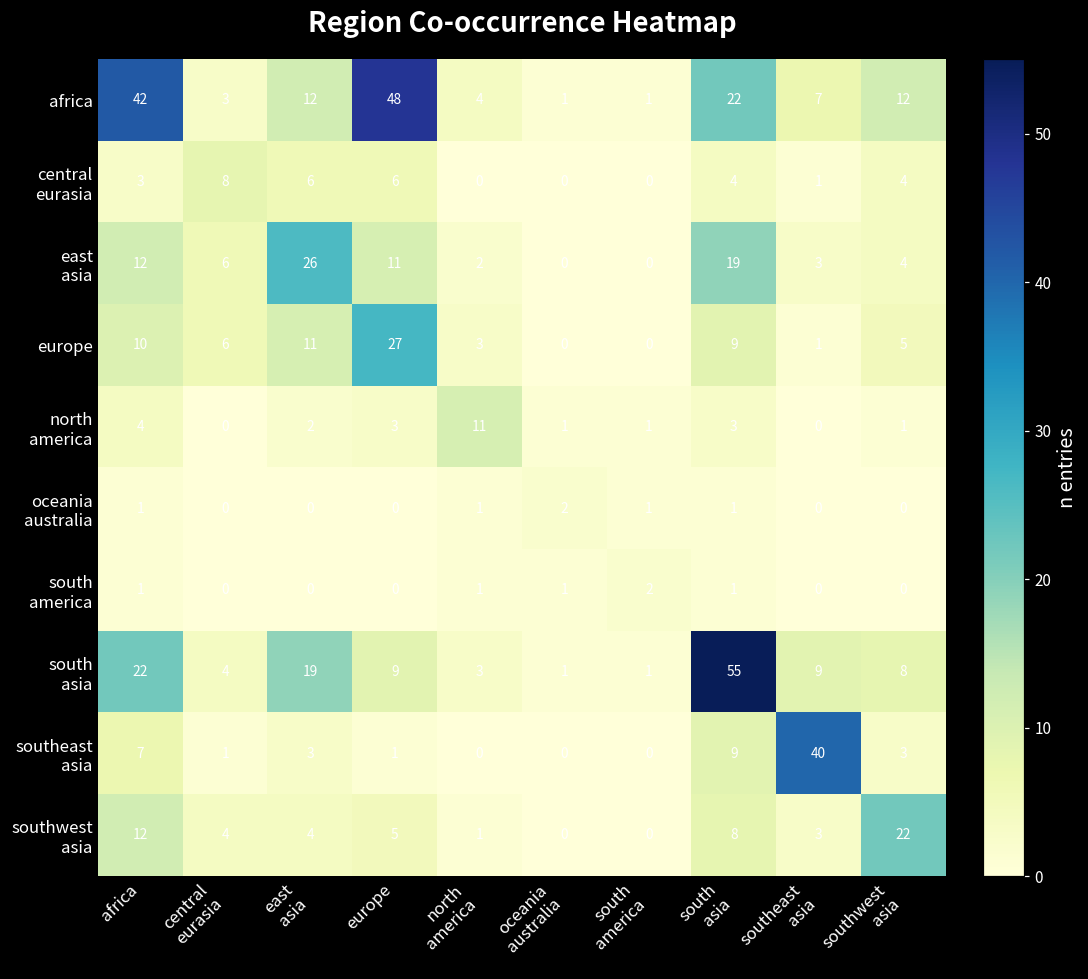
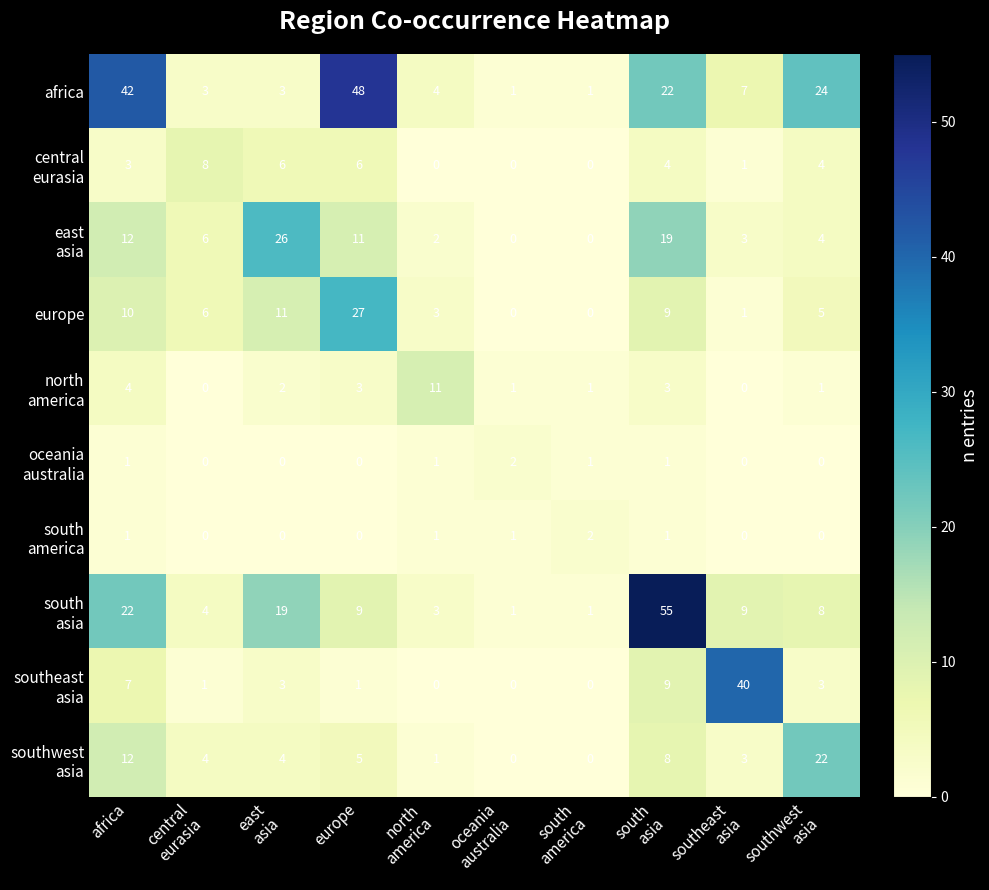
  {
    "africa": {
      "africa": 42,
      "central eurasia": 3,
-     "east asia": 12,
+     "east asia": 3,
      "europe": 48,
      "north america": 4,
      "south asia": 22,
      "southeast asia": 7,
-     "southwest asia": 12
+     "southwest asia": 24
    },
    "central eurasia": {
      "africa": 3,
      "central eurasia": 8,
      "east asia": 6,
      "europe": 6,
      "south asia": 4,
      "southwest asia": 4
    },
    "east asia": {
      "africa": 12,
      "central eurasia": 6,
      "east asia": 26,
      "europe": 11,
      "north america": 2,
      "south asia": 19,
      "southeast asia": 3,
      "southwest asia": 4
    },
    "europe": {
      "africa": 10,
      "central eurasia": 6,
      "east asia": 11,
      "europe": 27,
      "north america": 3,
      "south asia": 9,
      "southwest asia": 5
    },
    "north america": {
      "africa": 4,
      "east asia": 2,
      "europe": 3,
      "north america": 11,
      "south asia": 3
    },
    "oceania australia": {
      "oceania australia": 2
    },
    "south america": {
      "south america": 2
    },
    "south asia": {
      "africa": 22,
      "central eurasia": 4,
      "east asia": 19,
      "europe": 9,
      "north america": 3,
      "south asia": 55,
      "southeast asia": 9,
      "southwest asia": 8
    },
    "southeast asia": {
      "africa": 7,
      "east asia": 3,
      "south asia": 9,
      "southeast asia": 40,
      "southwest asia": 3
    },
    "southwest asia": {
      "africa": 12,
      "central eurasia": 4,
      "east asia": 4,
      "europe": 5,
      "south asia": 8,
      "southeast asia": 3,
      "southwest asia": 22
    }
  }
